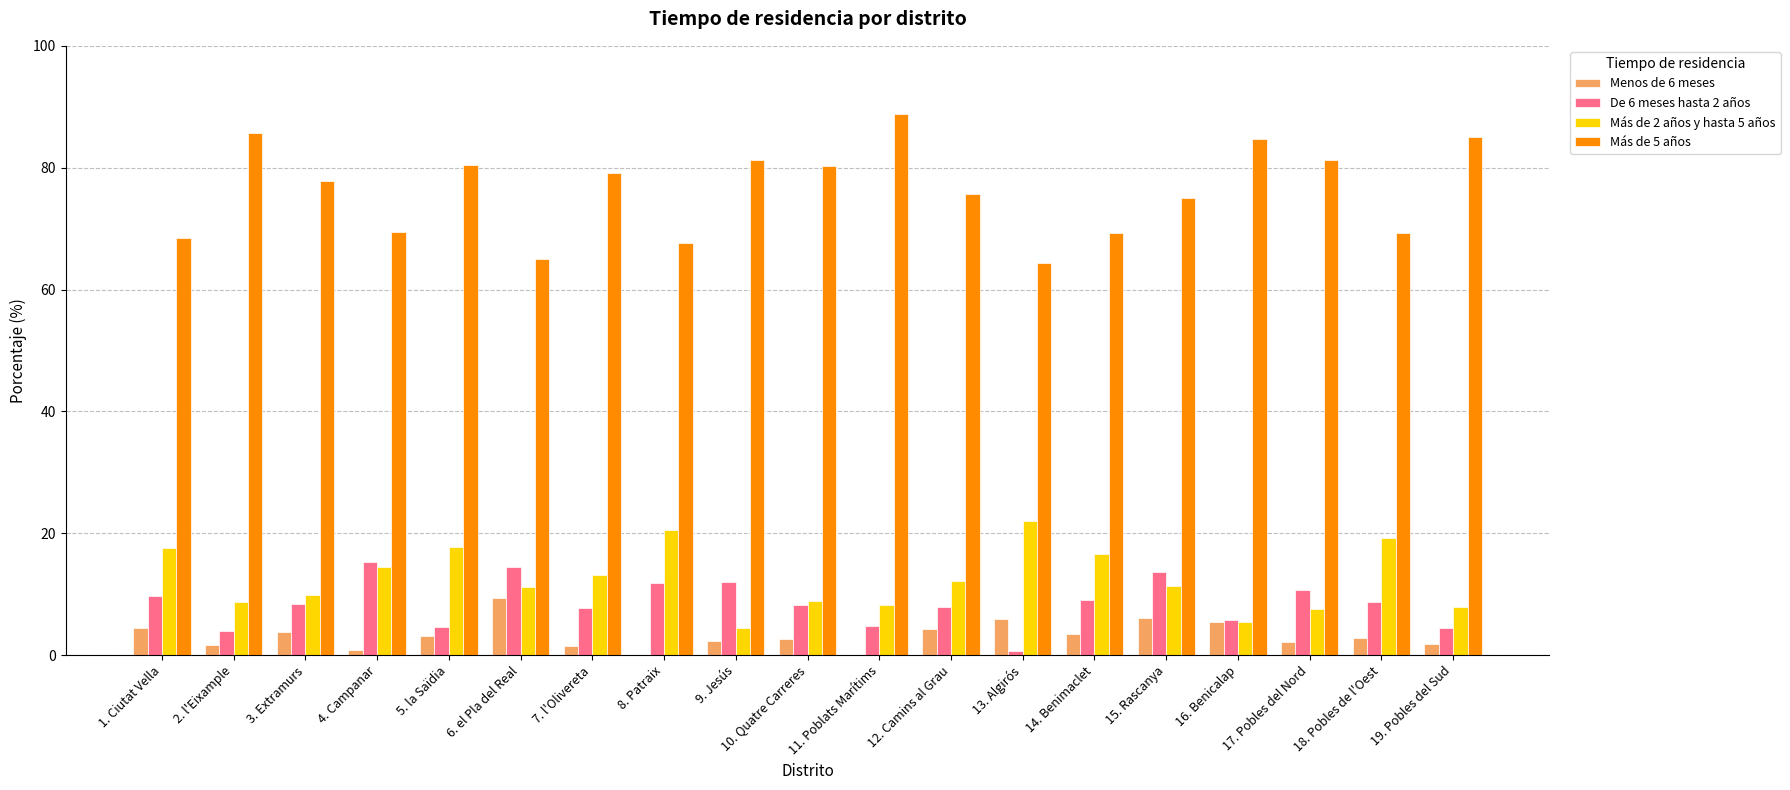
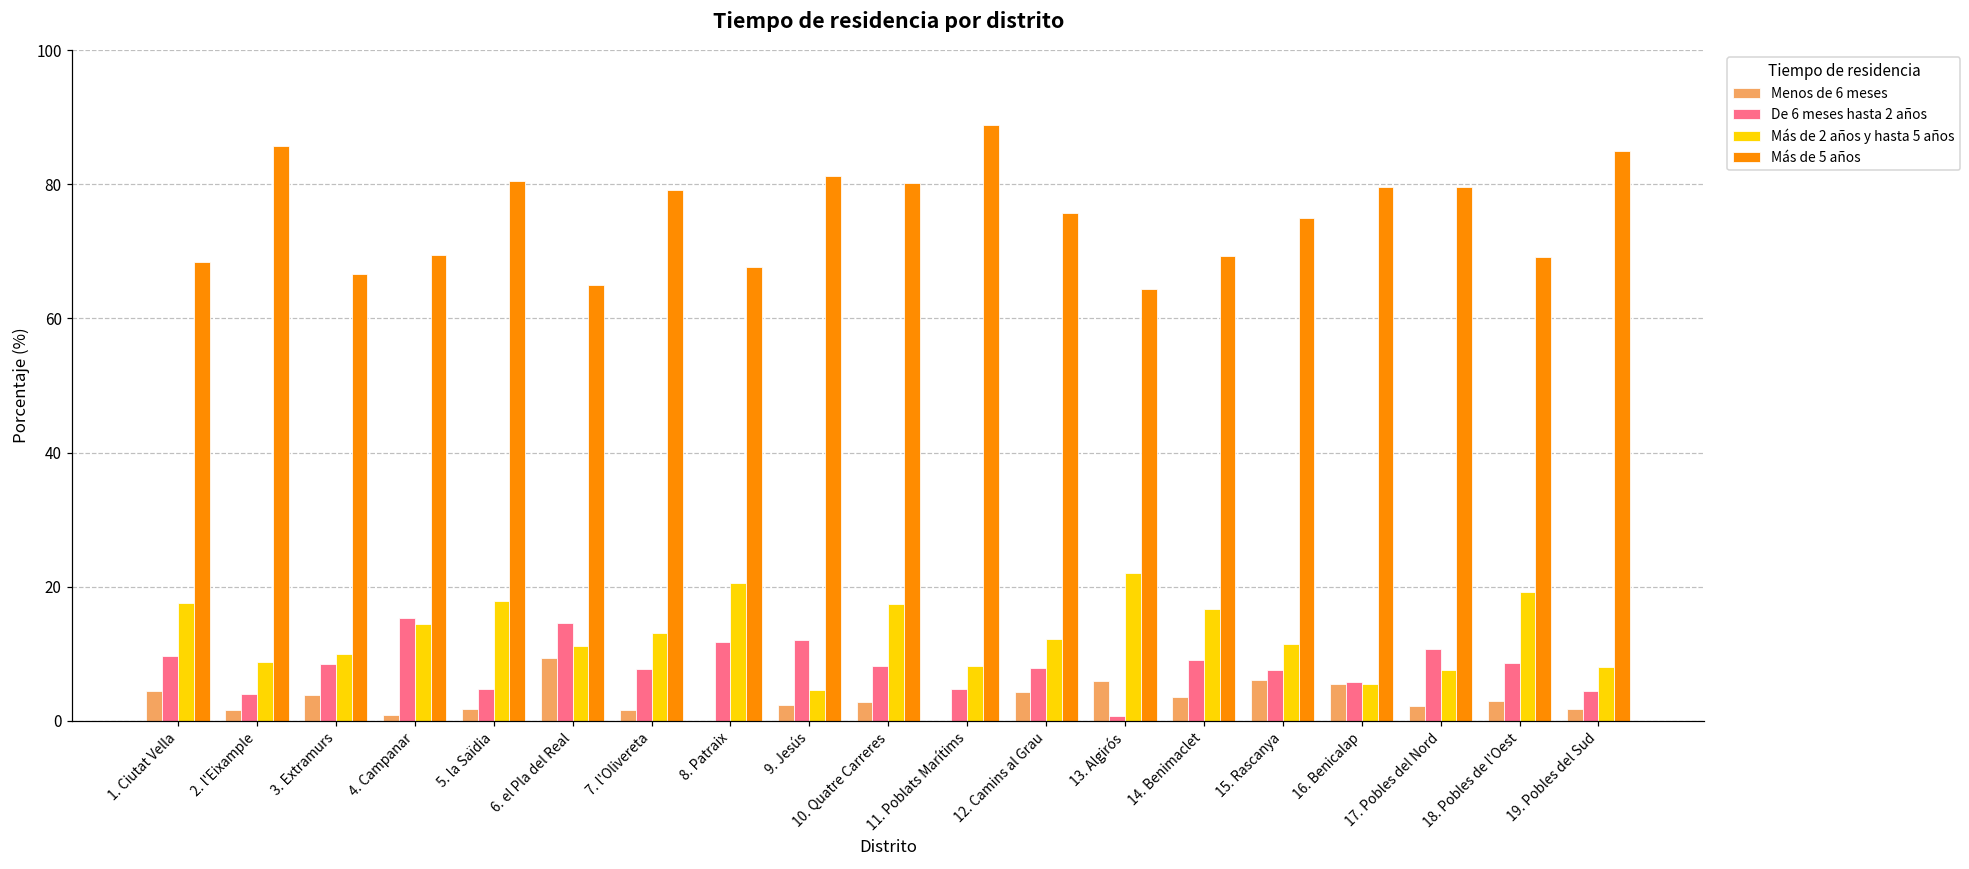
  {
    "Menos de 6 meses": {
      "1. Ciutat Vella": 4,
      "2. l'Eixample": 2,
      "3. Extramurs": 4,
      "4. Campanar": 1,
-     "5. la Saïdia": 3,
+     "5. la Saïdia": 2,
      "6. el Pla del Real": 9,
      "7. l'Olivereta": 2,
      "8. Patraix": 0,
      "9. Jesús": 2,
      "10. Quatre Carreres": 3,
      "11. Poblats Marítims": 0,
      "12. Camins al Grau": 4,
      "13. Algirós": 6,
      "14. Benimaclet": 4,
      "15. Rascanya": 6,
      "16. Benicalap": 5,
      "17. Pobles del Nord": 2,
      "18. Pobles de l'Oest": 3,
      "19. Pobles del Sud": 2
    },
    "De 6 meses hasta 2 años": {
      "1. Ciutat Vella": 10,
      "2. l'Eixample": 4,
      "3. Extramurs": 8,
      "4. Campanar": 15,
      "5. la Saïdia": 5,
      "6. el Pla del Real": 15,
      "7. l'Olivereta": 8,
      "8. Patraix": 12,
      "9. Jesús": 12,
      "10. Quatre Carreres": 8,
      "11. Poblats Marítims": 5,
      "12. Camins al Grau": 8,
      "13. Algirós": 1,
      "14. Benimaclet": 9,
-     "15. Rascanya": 14,
+     "15. Rascanya": 8,
      "16. Benicalap": 6,
      "17. Pobles del Nord": 11,
      "18. Pobles de l'Oest": 9,
      "19. Pobles del Sud": 4
    },
    "Más de 2 años y hasta 5 años": {
      "1. Ciutat Vella": 18,
      "2. l'Eixample": 9,
      "3. Extramurs": 10,
      "4. Campanar": 14,
      "5. la Saïdia": 18,
      "6. el Pla del Real": 11,
      "7. l'Olivereta": 13,
      "8. Patraix": 21,
      "9. Jesús": 5,
-     "10. Quatre Carreres": 9,
+     "10. Quatre Carreres": 17,
      "11. Poblats Marítims": 8,
      "12. Camins al Grau": 12,
      "13. Algirós": 22,
      "14. Benimaclet": 17,
      "15. Rascanya": 11,
      "16. Benicalap": 5,
      "17. Pobles del Nord": 8,
      "18. Pobles de l'Oest": 19,
      "19. Pobles del Sud": 8
    },
    "Más de 5 años": {
      "1. Ciutat Vella": 68,
      "2. l'Eixample": 86,
-     "3. Extramurs": 78,
+     "3. Extramurs": 67,
      "4. Campanar": 69,
      "5. la Saïdia": 80,
      "6. el Pla del Real": 65,
      "7. l'Olivereta": 79,
      "8. Patraix": 68,
      "9. Jesús": 81,
      "10. Quatre Carreres": 80,
      "11. Poblats Marítims": 89,
      "12. Camins al Grau": 76,
      "13. Algirós": 64,
      "14. Benimaclet": 69,
      "15. Rascanya": 75,
-     "16. Benicalap": 85,
-     "17. Pobles del Nord": 81,
+     "16. Benicalap": 80,
+     "17. Pobles del Nord": 80,
      "18. Pobles de l'Oest": 69,
      "19. Pobles del Sud": 85
    }
  }
